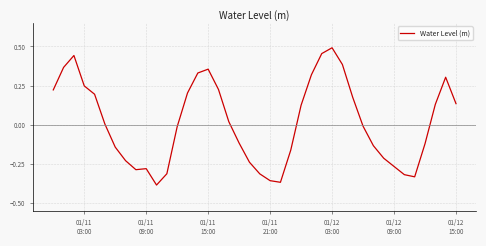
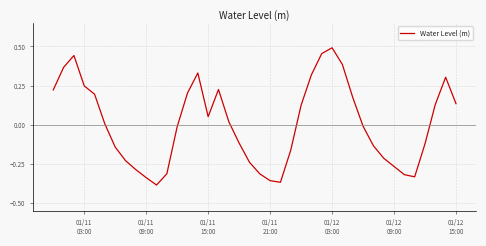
  {
    "01/11 03:00": 0.25,
-   "01/11 09:00": -0.28,
-   "01/11 15:00": 0.36,
+   "01/11 09:00": -0.34,
+   "01/11 15:00": 0.05,
    "01/11 21:00": -0.36,
    "01/12 03:00": 0.49,
    "01/12 09:00": -0.27,
    "01/12 15:00": 0.14
  }
